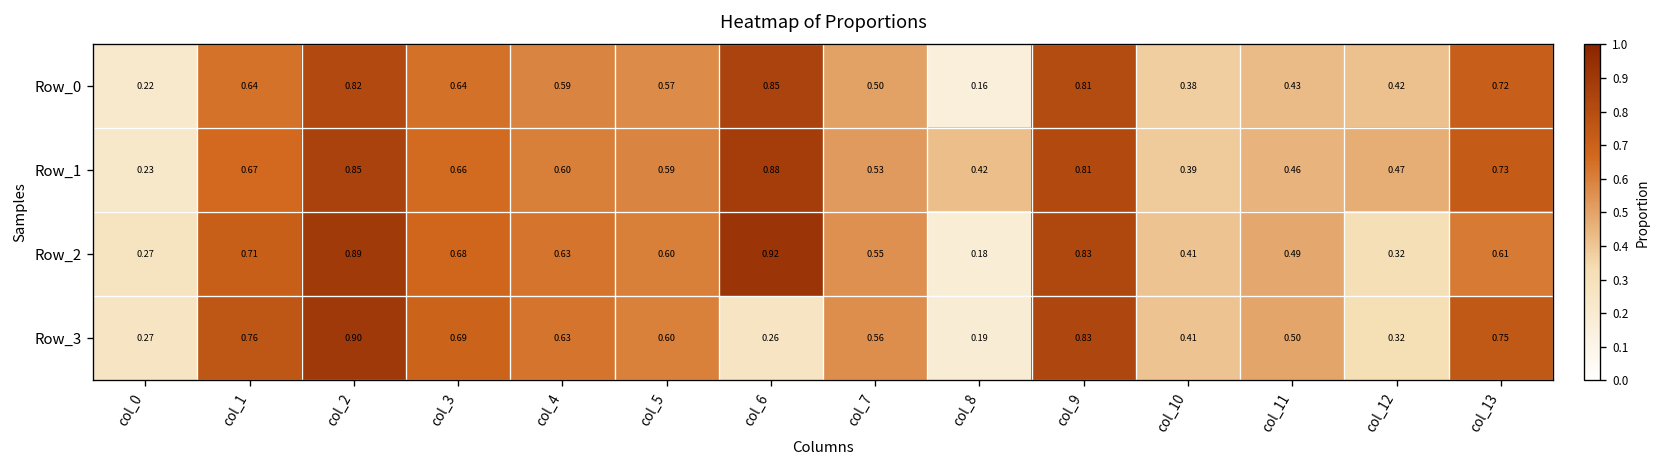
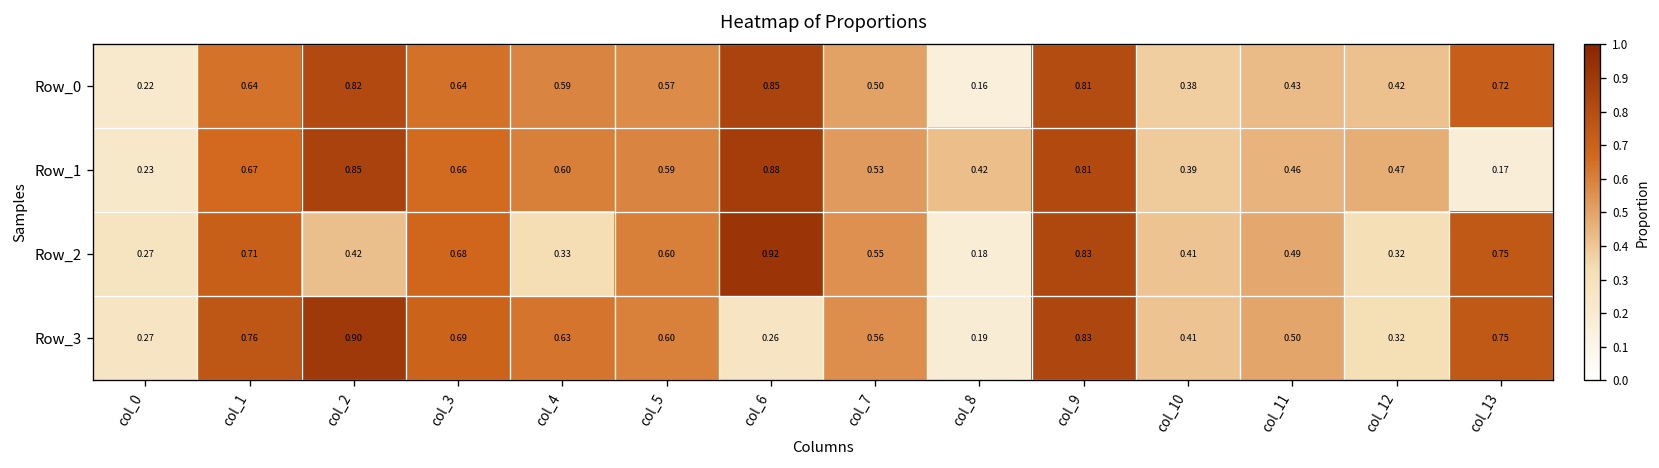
  {
    "Row_0": {
      "col_0": 0.22,
      "col_1": 0.64,
      "col_2": 0.82,
      "col_3": 0.64,
      "col_4": 0.59,
      "col_5": 0.57,
      "col_6": 0.85,
      "col_7": 0.50,
      "col_8": 0.16,
      "col_9": 0.81,
      "col_10": 0.38,
      "col_11": 0.43,
      "col_12": 0.42,
      "col_13": 0.72
    },
    "Row_1": {
      "col_0": 0.23,
      "col_1": 0.67,
      "col_2": 0.85,
      "col_3": 0.66,
      "col_4": 0.60,
      "col_5": 0.59,
      "col_6": 0.88,
      "col_7": 0.53,
      "col_8": 0.42,
      "col_9": 0.81,
      "col_10": 0.39,
      "col_11": 0.46,
      "col_12": 0.47,
-     "col_13": 0.73
+     "col_13": 0.17
    },
    "Row_2": {
      "col_0": 0.27,
      "col_1": 0.71,
-     "col_2": 0.89,
+     "col_2": 0.42,
      "col_3": 0.68,
-     "col_4": 0.63,
+     "col_4": 0.33,
      "col_5": 0.60,
      "col_6": 0.92,
      "col_7": 0.55,
      "col_8": 0.18,
      "col_9": 0.83,
      "col_10": 0.41,
      "col_11": 0.49,
      "col_12": 0.32,
-     "col_13": 0.61
+     "col_13": 0.75
    },
    "Row_3": {
      "col_0": 0.27,
      "col_1": 0.76,
      "col_2": 0.90,
      "col_3": 0.69,
      "col_4": 0.63,
      "col_5": 0.60,
      "col_6": 0.26,
      "col_7": 0.56,
      "col_8": 0.19,
      "col_9": 0.83,
      "col_10": 0.41,
      "col_11": 0.50,
      "col_12": 0.32,
      "col_13": 0.75
    }
  }
